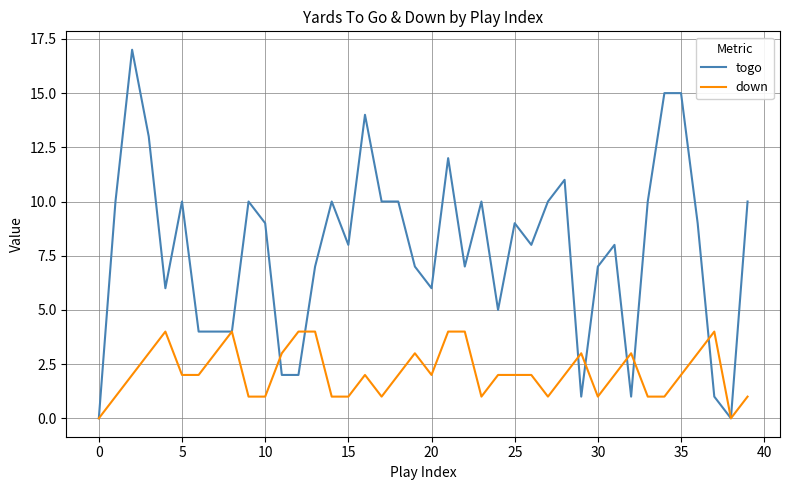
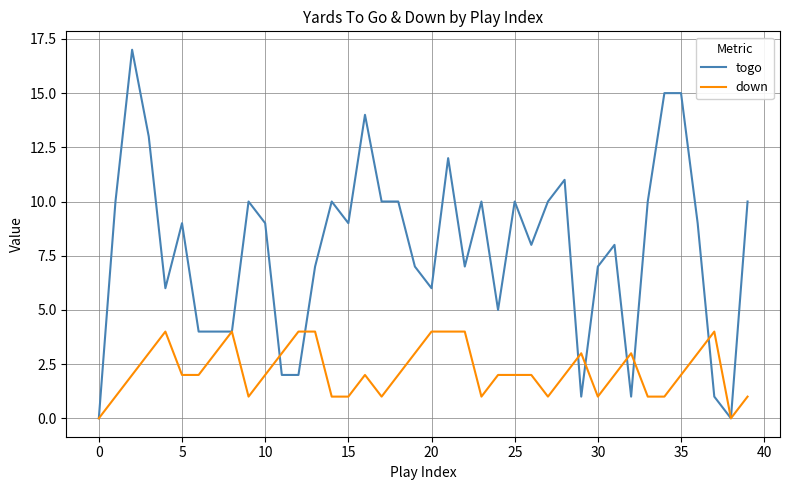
  {
    "togo": {
-     "5": 10,
+     "5": 9,
      "10": 9,
-     "15": 8,
+     "15": 9,
      "20": 6,
-     "25": 9,
+     "25": 10,
      "30": 7,
      "35": 15
    },
    "down": {
      "5": 2,
-     "10": 1,
+     "10": 2,
      "15": 1,
-     "20": 2,
+     "20": 4,
      "25": 2,
      "30": 1,
      "35": 2
    }
  }
